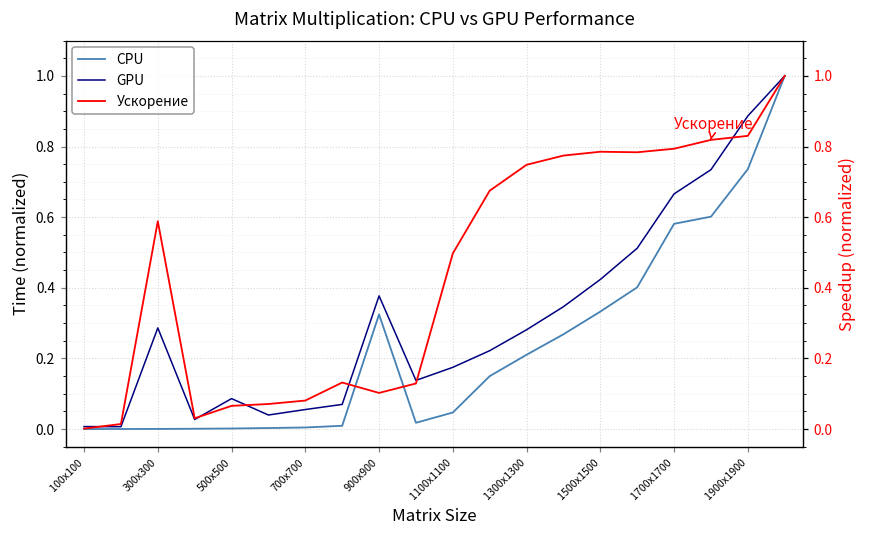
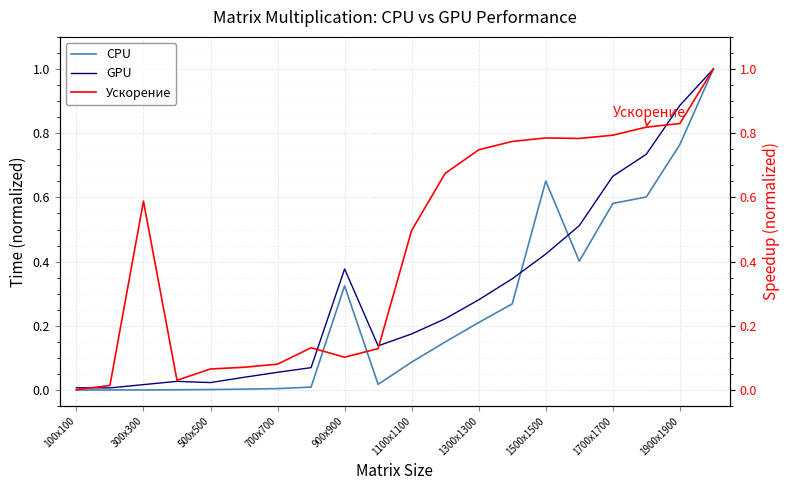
  {
    "CPU": {
      "300x300": 0.00,
      "500x500": 0.00,
      "700x700": 0.00,
      "900x900": 0.32,
-     "1100x1100": 0.05,
+     "1100x1100": 0.09,
      "1300x1300": 0.21,
-     "1500x1500": 0.33,
+     "1500x1500": 0.65,
      "1700x1700": 0.58,
-     "1900x1900": 0.74
+     "1900x1900": 0.76
    },
    "GPU": {
-     "300x300": 0.29,
-     "500x500": 0.09,
+     "300x300": 0.02,
+     "500x500": 0.02,
      "700x700": 0.06,
      "900x900": 0.38,
      "1100x1100": 0.17,
      "1300x1300": 0.28,
      "1500x1500": 0.42,
      "1700x1700": 0.67,
      "1900x1900": 0.89
    },
    "Ускорение": {
      "100x100": 0.00,
      "300x300": 0.59,
      "500x500": 0.07,
      "700x700": 0.08,
      "900x900": 0.10,
      "1100x1100": 0.50,
      "1300x1300": 0.75,
      "1500x1500": 0.79,
      "1700x1700": 0.79,
      "1900x1900": 0.83
    }
  }
